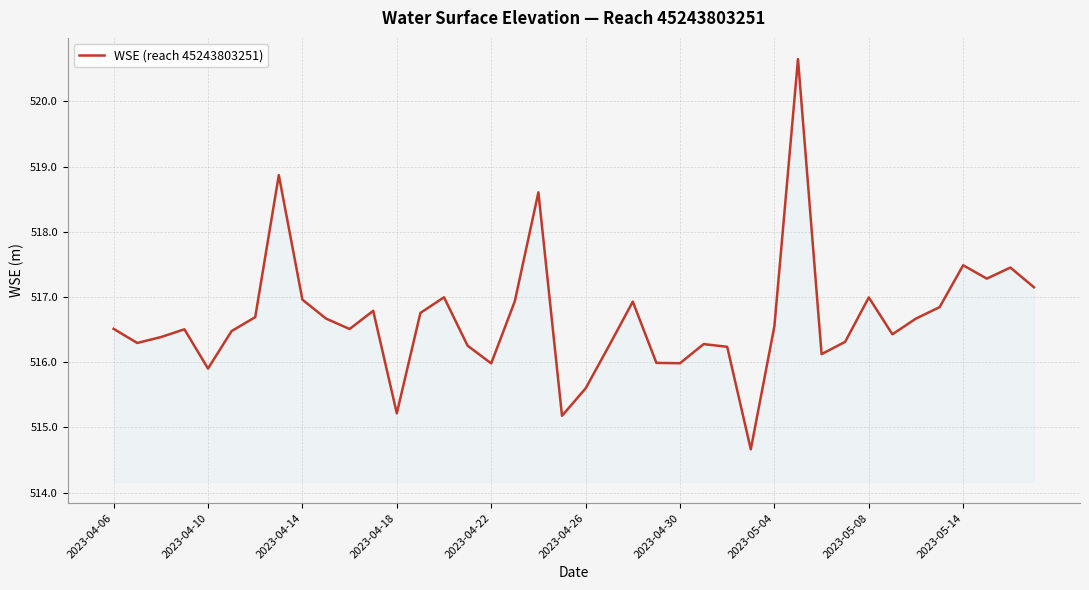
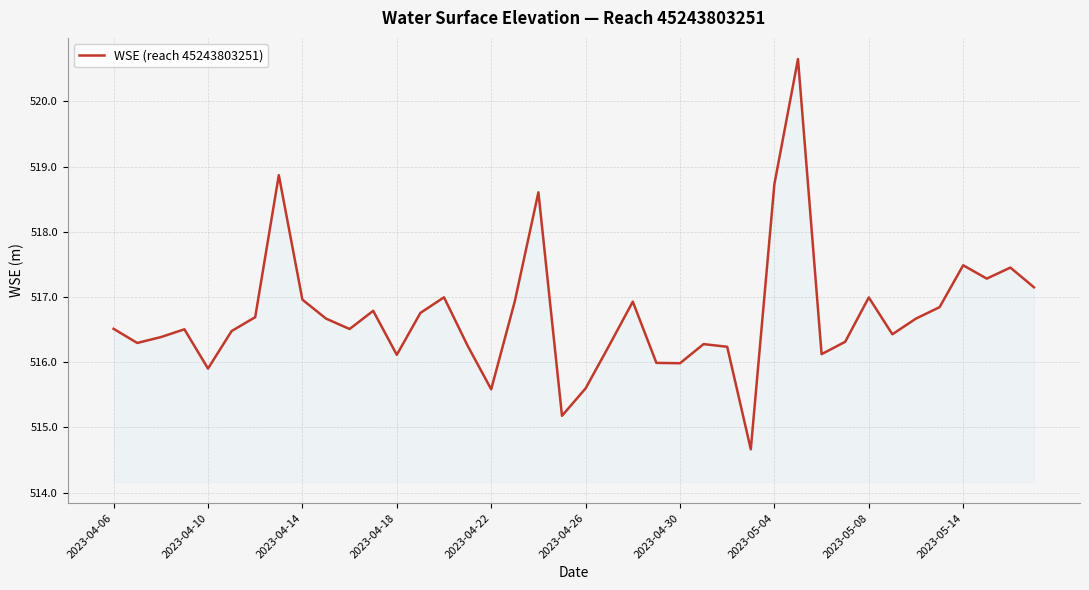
  {
    "2023-04-06": 516.5,
    "2023-04-10": 515.9,
    "2023-04-14": 517.0,
-   "2023-04-18": 515.2,
-   "2023-04-22": 516.0,
+   "2023-04-18": 516.1,
+   "2023-04-22": 515.6,
    "2023-04-26": 515.6,
    "2023-04-30": 516.0,
-   "2023-05-04": 516.6,
+   "2023-05-04": 518.7,
    "2023-05-08": 517.0,
    "2023-05-14": 517.5
  }
